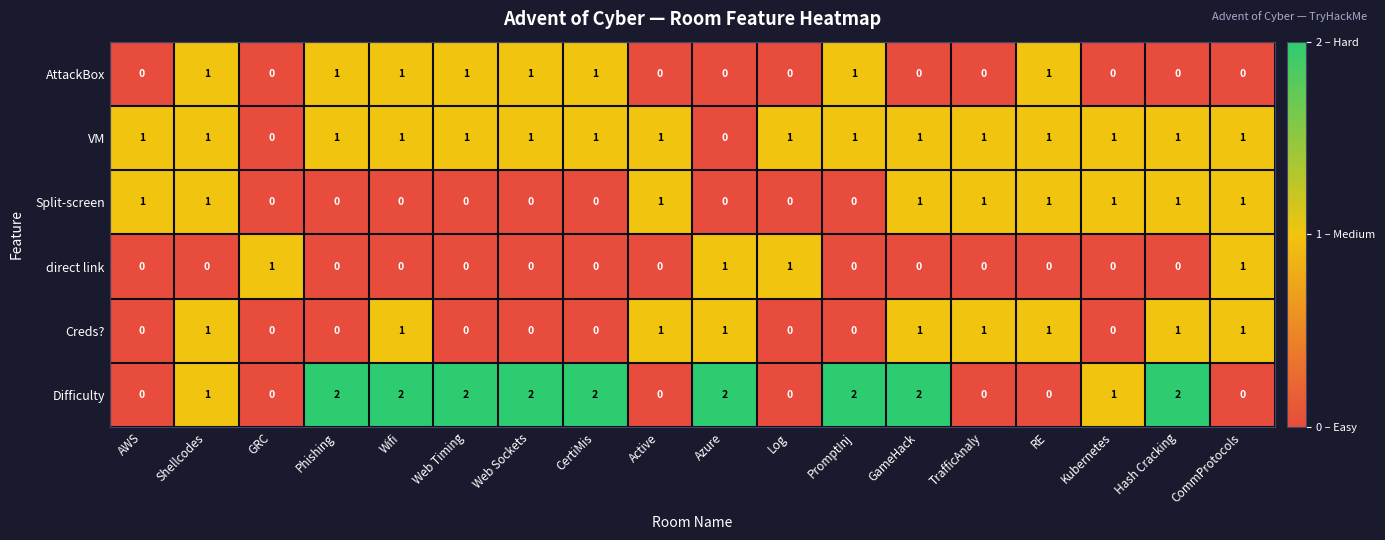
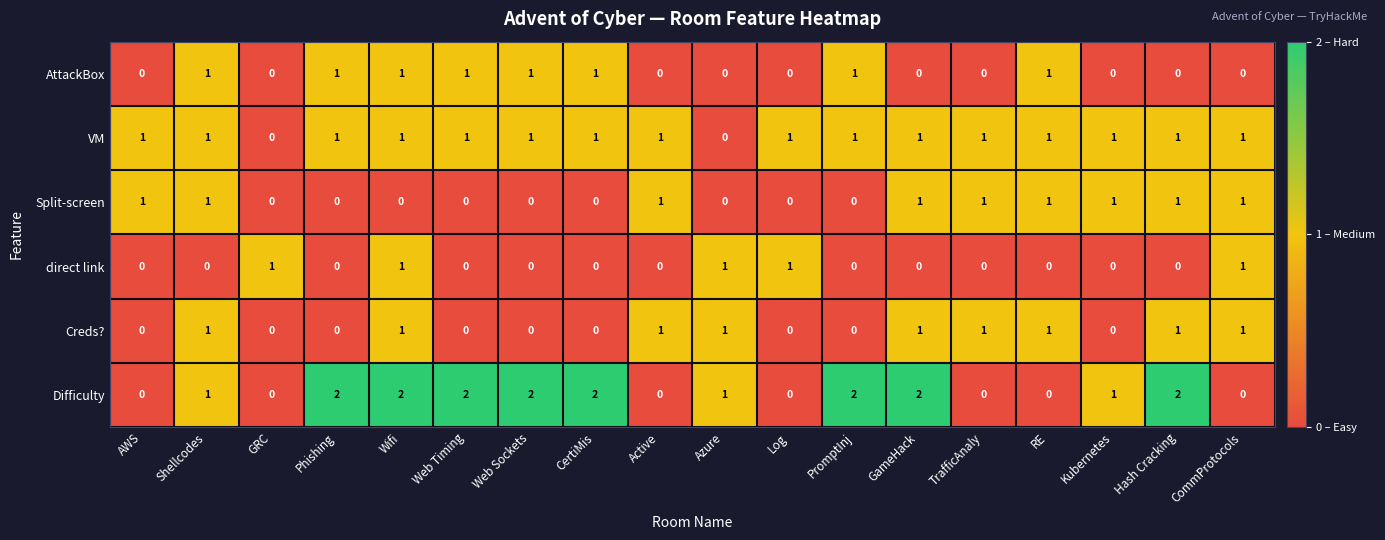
  {
    "AttackBox": {
      "AWS": 0,
      "Shellcodes": 1,
      "GRC": 0,
      "Phishing": 1,
      "Wifi": 1,
      "Web Timing": 1,
      "Web Sockets": 1,
      "CertiMis": 1,
      "Active": 0,
      "Azure": 0,
      "Log": 0,
      "PromptInj": 1,
      "GameHack": 0,
      "TrafficAnaly": 0,
      "RE": 1,
      "Kubernetes": 0,
      "Hash Cracking": 0,
      "CommProtocols": 0
    },
    "VM": {
      "AWS": 1,
      "Shellcodes": 1,
      "GRC": 0,
      "Phishing": 1,
      "Wifi": 1,
      "Web Timing": 1,
      "Web Sockets": 1,
      "CertiMis": 1,
      "Active": 1,
      "Azure": 0,
      "Log": 1,
      "PromptInj": 1,
      "GameHack": 1,
      "TrafficAnaly": 1,
      "RE": 1,
      "Kubernetes": 1,
      "Hash Cracking": 1,
      "CommProtocols": 1
    },
    "Split-screen": {
      "AWS": 1,
      "Shellcodes": 1,
      "GRC": 0,
      "Phishing": 0,
      "Wifi": 0,
      "Web Timing": 0,
      "Web Sockets": 0,
      "CertiMis": 0,
      "Active": 1,
      "Azure": 0,
      "Log": 0,
      "PromptInj": 0,
      "GameHack": 1,
      "TrafficAnaly": 1,
      "RE": 1,
      "Kubernetes": 1,
      "Hash Cracking": 1,
      "CommProtocols": 1
    },
    "direct link": {
      "AWS": 0,
      "Shellcodes": 0,
      "GRC": 1,
      "Phishing": 0,
-     "Wifi": 0,
+     "Wifi": 1,
      "Web Timing": 0,
      "Web Sockets": 0,
      "CertiMis": 0,
      "Active": 0,
      "Azure": 1,
      "Log": 1,
      "PromptInj": 0,
      "GameHack": 0,
      "TrafficAnaly": 0,
      "RE": 0,
      "Kubernetes": 0,
      "Hash Cracking": 0,
      "CommProtocols": 1
    },
    "Creds?": {
      "AWS": 0,
      "Shellcodes": 1,
      "GRC": 0,
      "Phishing": 0,
      "Wifi": 1,
      "Web Timing": 0,
      "Web Sockets": 0,
      "CertiMis": 0,
      "Active": 1,
      "Azure": 1,
      "Log": 0,
      "PromptInj": 0,
      "GameHack": 1,
      "TrafficAnaly": 1,
      "RE": 1,
      "Kubernetes": 0,
      "Hash Cracking": 1,
      "CommProtocols": 1
    },
    "Difficulty": {
      "AWS": 0,
      "Shellcodes": 1,
      "GRC": 0,
      "Phishing": 2,
      "Wifi": 2,
      "Web Timing": 2,
      "Web Sockets": 2,
      "CertiMis": 2,
      "Active": 0,
-     "Azure": 2,
+     "Azure": 1,
      "Log": 0,
      "PromptInj": 2,
      "GameHack": 2,
      "TrafficAnaly": 0,
      "RE": 0,
      "Kubernetes": 1,
      "Hash Cracking": 2,
      "CommProtocols": 0
    }
  }
